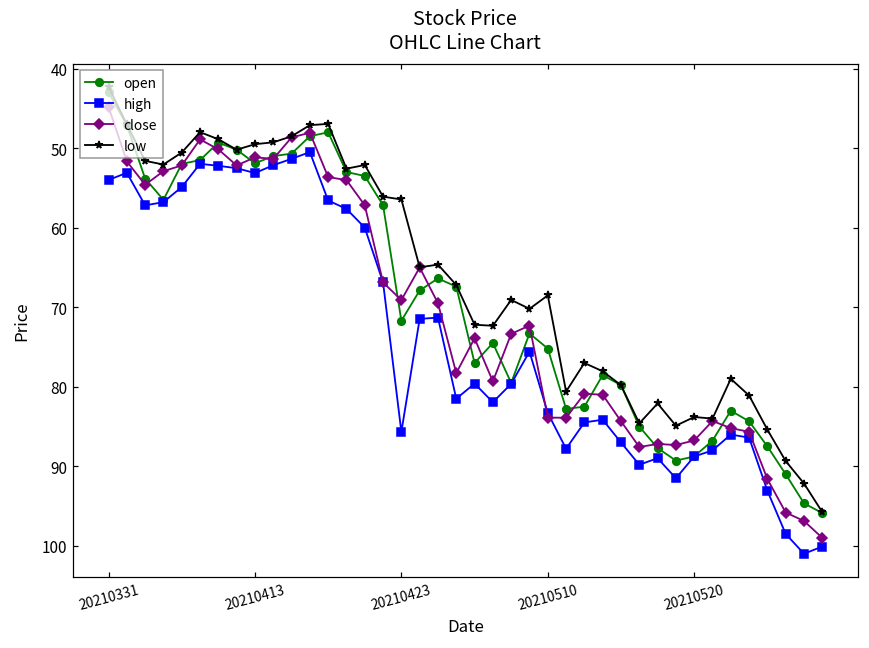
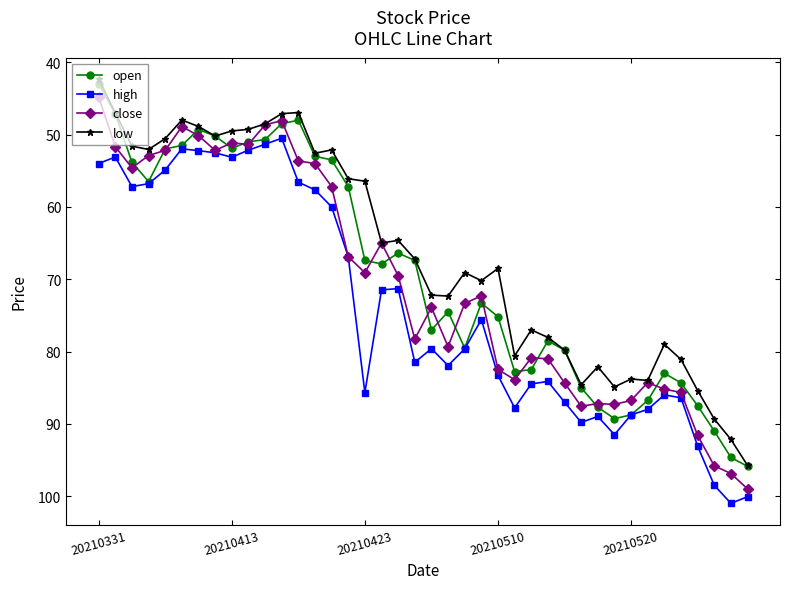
  {
    "open": {
      "20210413": 52,
-     "20210423": 72,
+     "20210423": 67,
      "20210510": 75
    },
    "high": {
      "20210331": 54,
      "20210413": 53,
      "20210423": 86,
      "20210510": 83
    },
    "close": {
      "20210413": 51,
      "20210423": 69,
-     "20210510": 84,
+     "20210510": 82,
      "20210520": 87
    },
    "low": {
      "20210413": 50,
      "20210423": 56,
      "20210510": 69,
      "20210520": 84
    }
  }
